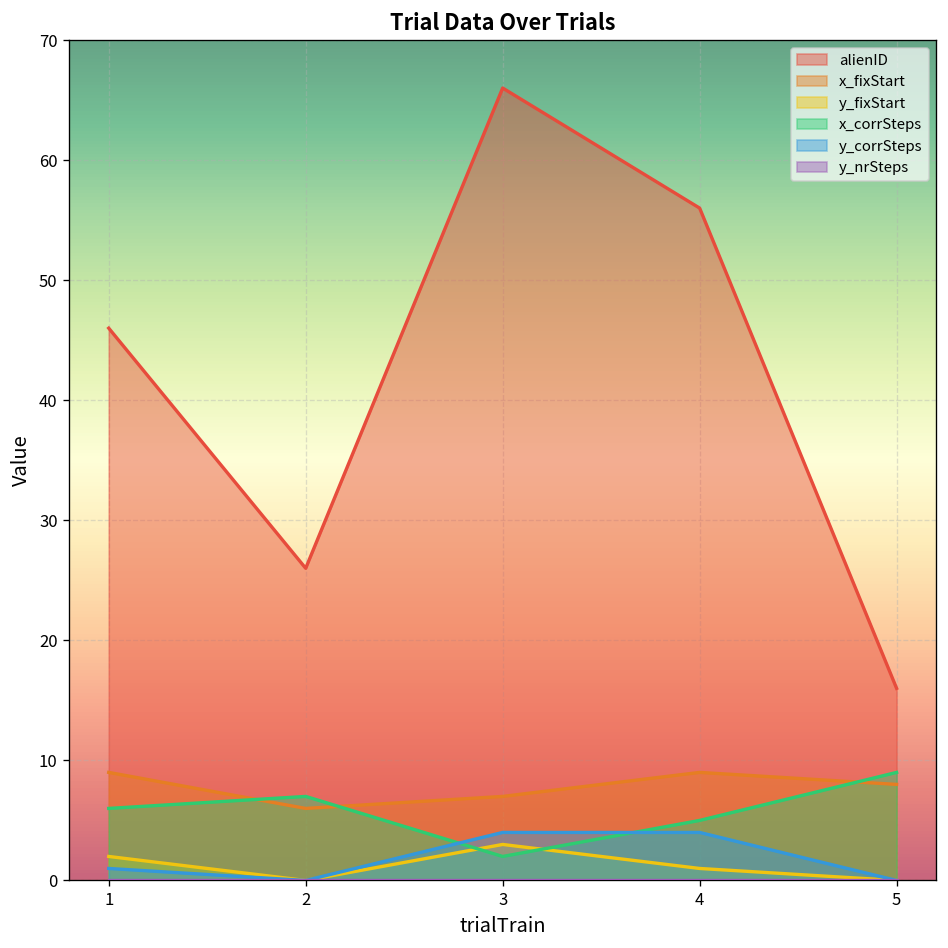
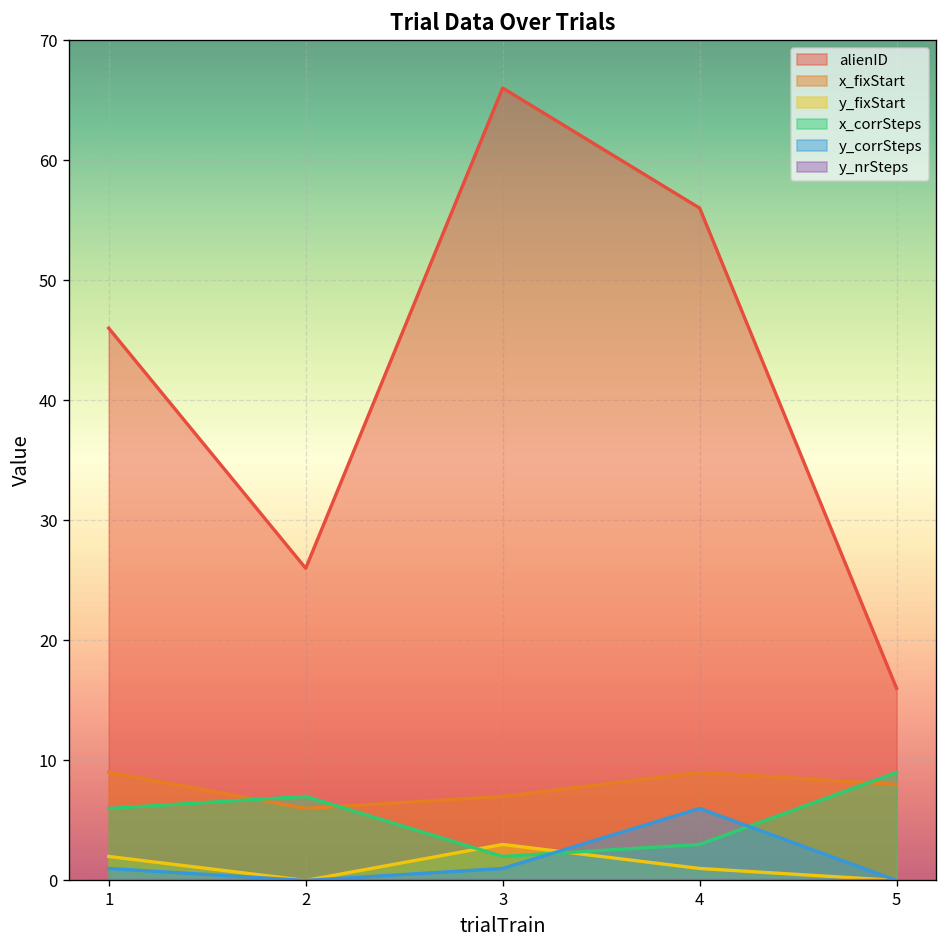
  {
    "x_corrSteps": {
      "1": 6,
      "2": 7,
      "3": 2,
-     "4": 5,
+     "4": 3,
      "5": 9
    },
    "y_corrSteps": {
      "1": 1,
-     "3": 4,
-     "4": 4
+     "3": 1,
+     "4": 6
    },
    "y_nrSteps": {
      "1": 0,
      "3": 0,
      "4": 0
    }
  }
